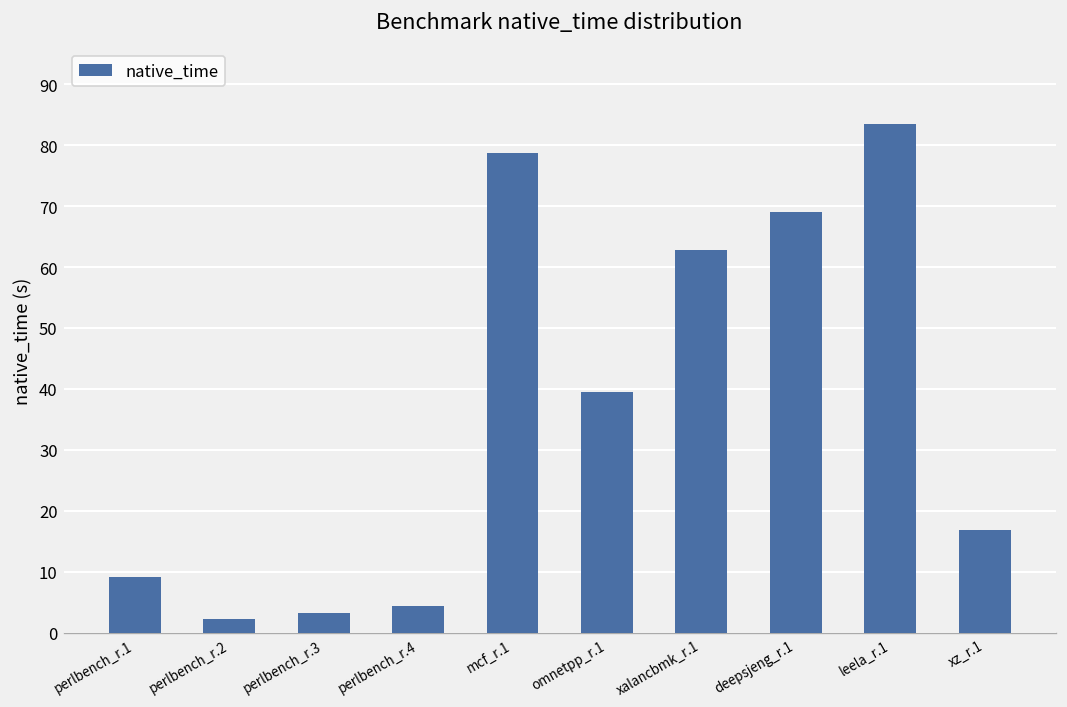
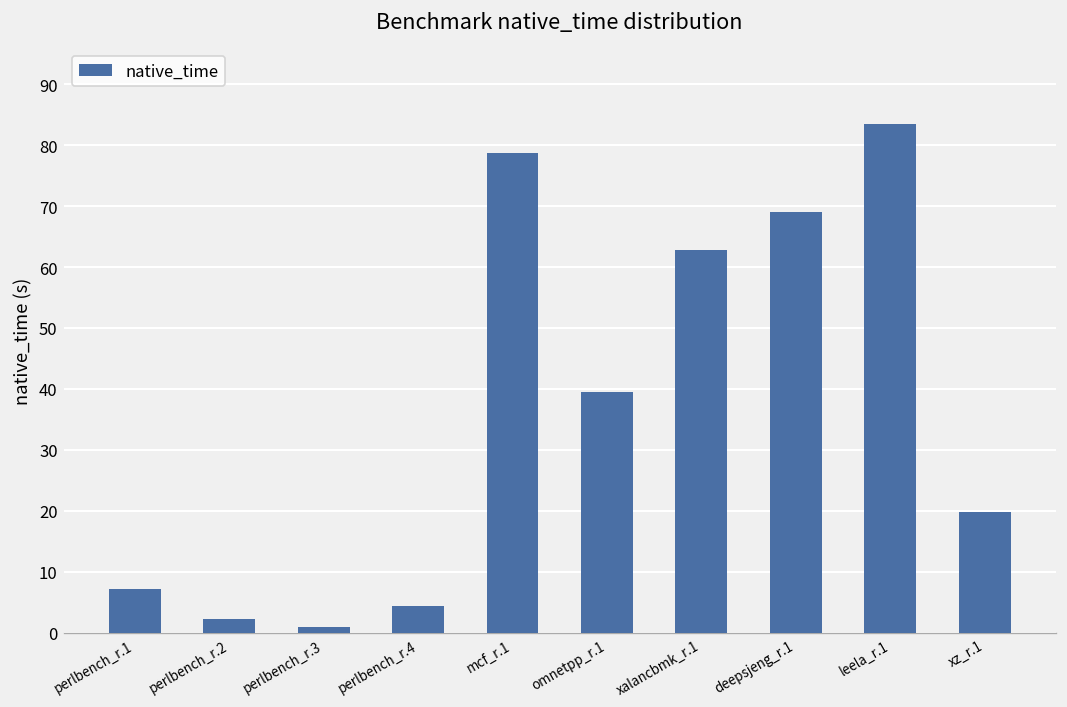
  {
-   "perlbench_r.1": 9,
+   "perlbench_r.1": 7,
    "perlbench_r.2": 2,
-   "perlbench_r.3": 3,
+   "perlbench_r.3": 1,
    "perlbench_r.4": 4,
    "mcf_r.1": 79,
    "omnetpp_r.1": 40,
    "xalancbmk_r.1": 63,
    "deepsjeng_r.1": 69,
    "leela_r.1": 83,
-   "xz_r.1": 17
+   "xz_r.1": 20
  }
